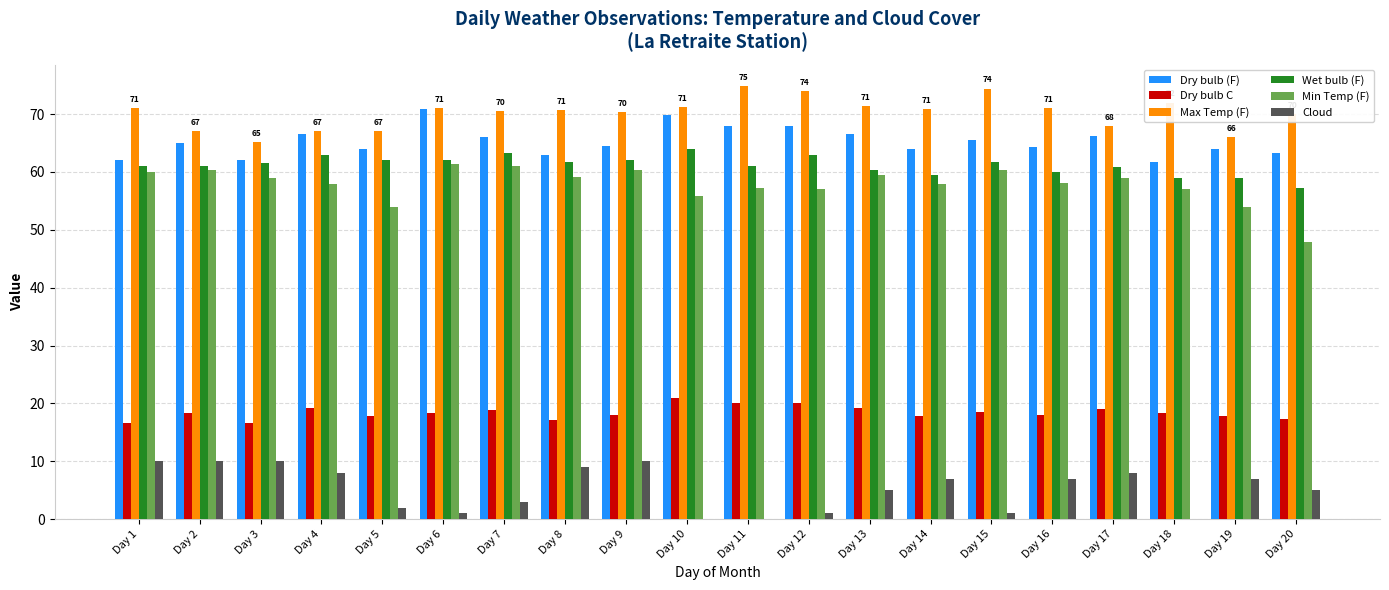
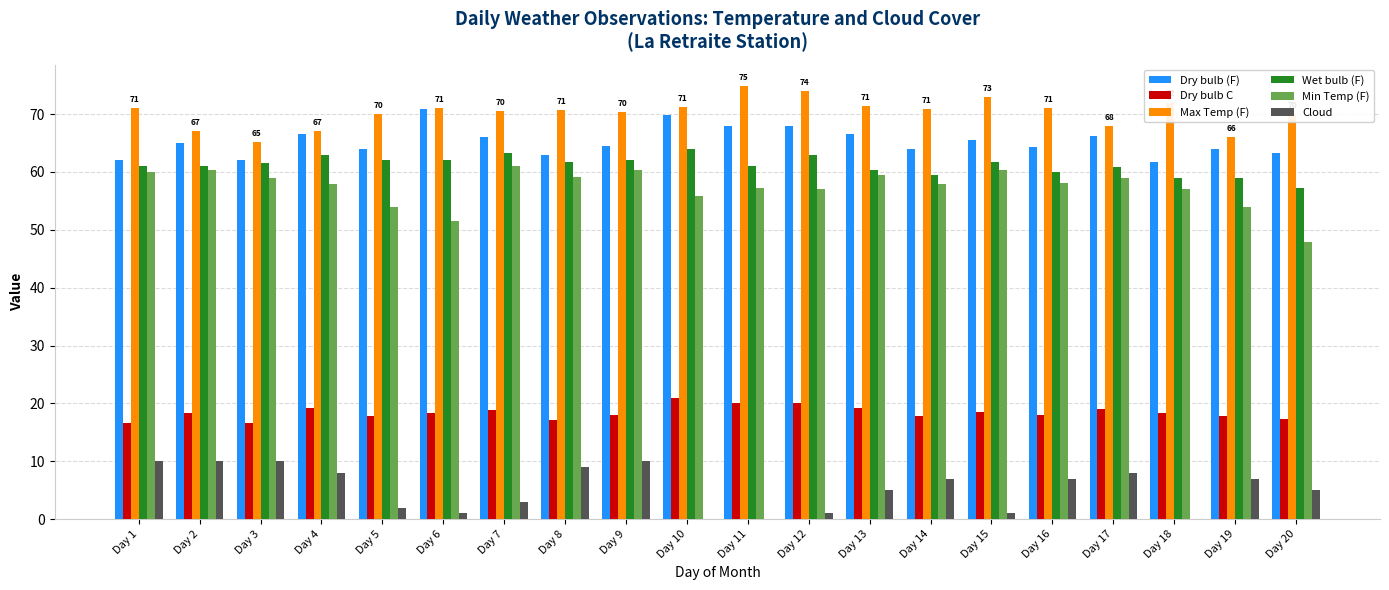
  {
    "Dry bulb (F)": {
      "Day 1": 62,
      "Day 2": 65,
      "Day 3": 62,
      "Day 5": 64,
      "Day 7": 66,
      "Day 8": 63,
      "Day 9": 65,
      "Day 10": 70,
      "Day 11": 68,
      "Day 12": 68,
      "Day 13": 67,
      "Day 14": 64,
      "Day 15": 66,
      "Day 16": 64,
      "Day 17": 66,
      "Day 18": 62,
      "Day 19": 64,
      "Day 20": 63
    },
    "Dry bulb C": {
      "Day 1": 17,
      "Day 2": 18,
      "Day 3": 17,
      "Day 4": 19,
      "Day 5": 18,
      "Day 6": 18,
      "Day 7": 19,
      "Day 8": 17,
      "Day 9": 18,
      "Day 10": 21,
      "Day 11": 20,
      "Day 12": 20,
      "Day 13": 19,
      "Day 14": 18,
      "Day 15": 19,
      "Day 16": 18,
      "Day 17": 19,
      "Day 18": 18,
      "Day 19": 18,
      "Day 20": 17
    },
    "Max Temp (F)": {
      "Day 1": 71,
      "Day 2": 67,
      "Day 3": 65,
      "Day 4": 67,
-     "Day 5": 67,
+     "Day 5": 70,
      "Day 6": 71,
      "Day 7": 70,
      "Day 8": 71,
      "Day 9": 70,
      "Day 10": 71,
      "Day 11": 75,
      "Day 12": 74,
      "Day 13": 71,
      "Day 14": 71,
-     "Day 15": 74,
+     "Day 15": 73,
      "Day 16": 71,
      "Day 17": 68,
      "Day 19": 66
    },
    "Wet bulb (F)": {
      "Day 1": 61,
      "Day 2": 61,
      "Day 3": 62,
      "Day 4": 63,
      "Day 5": 62,
      "Day 6": 62,
      "Day 7": 63,
      "Day 8": 62,
      "Day 9": 62,
      "Day 10": 64,
      "Day 11": 61,
      "Day 12": 63,
      "Day 13": 60,
      "Day 14": 60,
      "Day 15": 62,
      "Day 16": 60,
      "Day 17": 61,
      "Day 18": 59,
      "Day 19": 59,
      "Day 20": 57
    },
    "Min Temp (F)": {
      "Day 1": 60,
      "Day 2": 60,
      "Day 3": 59,
      "Day 4": 58,
      "Day 5": 54,
-     "Day 6": 61,
+     "Day 6": 52,
      "Day 7": 61,
      "Day 8": 59,
      "Day 9": 60,
      "Day 10": 56,
      "Day 11": 57,
      "Day 12": 57,
      "Day 13": 59,
      "Day 14": 58,
      "Day 15": 60,
      "Day 16": 58,
      "Day 17": 59,
      "Day 18": 57,
      "Day 19": 54,
      "Day 20": 48
    },
    "Cloud": {
      "Day 1": 10,
      "Day 2": 10,
      "Day 3": 10,
      "Day 4": 8,
      "Day 5": 2,
      "Day 6": 1,
      "Day 7": 3,
      "Day 8": 9,
      "Day 9": 10,
      "Day 10": 0,
      "Day 11": 0,
      "Day 12": 1,
      "Day 13": 5,
      "Day 14": 7,
      "Day 15": 1,
      "Day 16": 7,
      "Day 17": 8,
      "Day 18": 0,
      "Day 19": 7,
      "Day 20": 5
    }
  }
